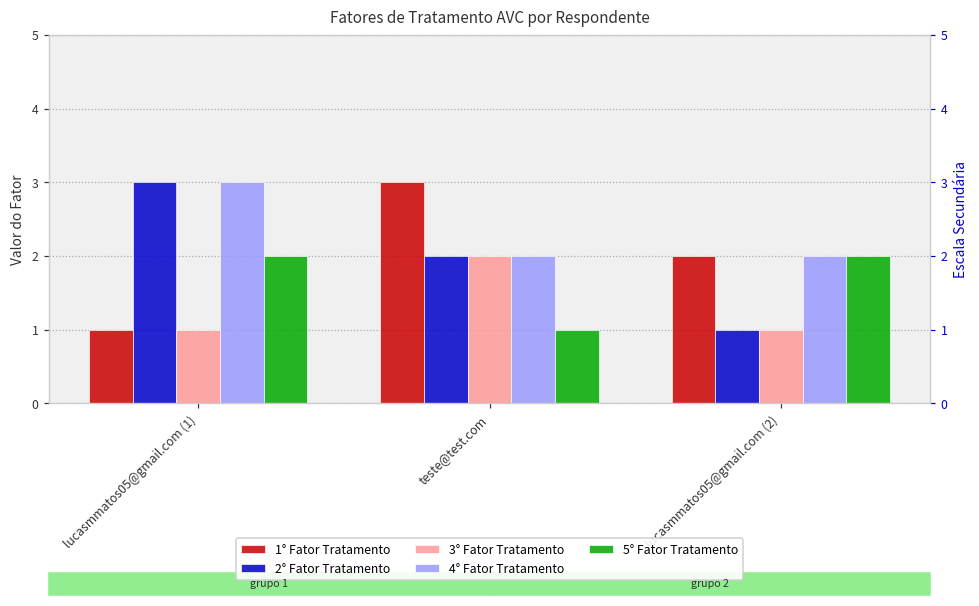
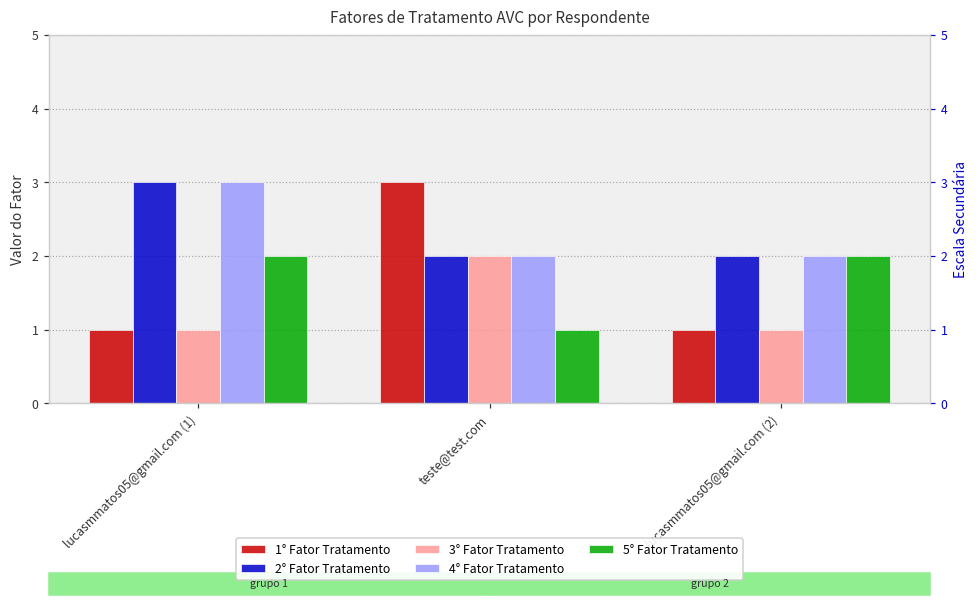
  {
    "1° Fator Tratamento": {
      "lucasmmatos05@gmail.com (1)": 1,
      "teste@test.com": 3,
-     "lucasmmatos05@gmail.com (2)": 2
+     "lucasmmatos05@gmail.com (2)": 1
    },
    "2° Fator Tratamento": {
      "lucasmmatos05@gmail.com (1)": 3,
      "teste@test.com": 2,
-     "lucasmmatos05@gmail.com (2)": 1
+     "lucasmmatos05@gmail.com (2)": 2
    },
    "3° Fator Tratamento": {
      "lucasmmatos05@gmail.com (1)": 1,
      "teste@test.com": 2,
      "lucasmmatos05@gmail.com (2)": 1
    },
    "4° Fator Tratamento": {
      "lucasmmatos05@gmail.com (1)": 3,
      "teste@test.com": 2,
      "lucasmmatos05@gmail.com (2)": 2
    },
    "5° Fator Tratamento": {
      "lucasmmatos05@gmail.com (1)": 2,
      "teste@test.com": 1,
      "lucasmmatos05@gmail.com (2)": 2
    }
  }
